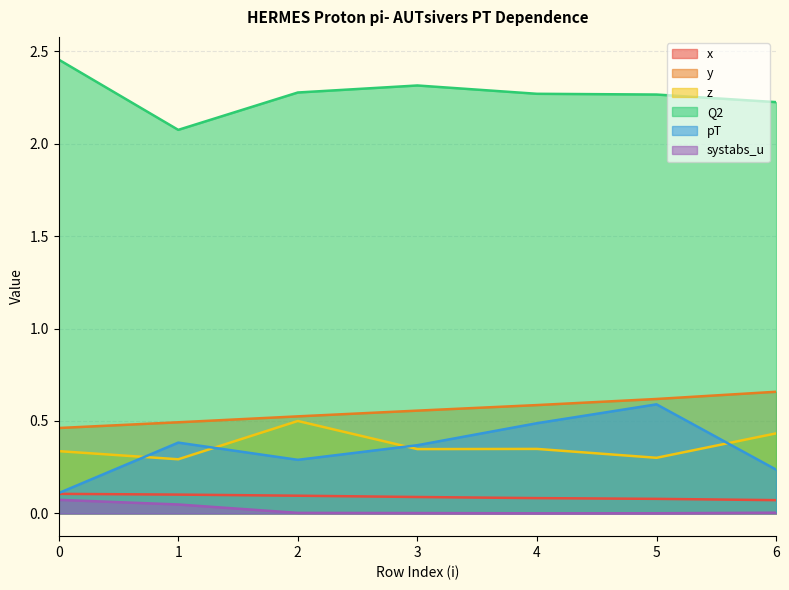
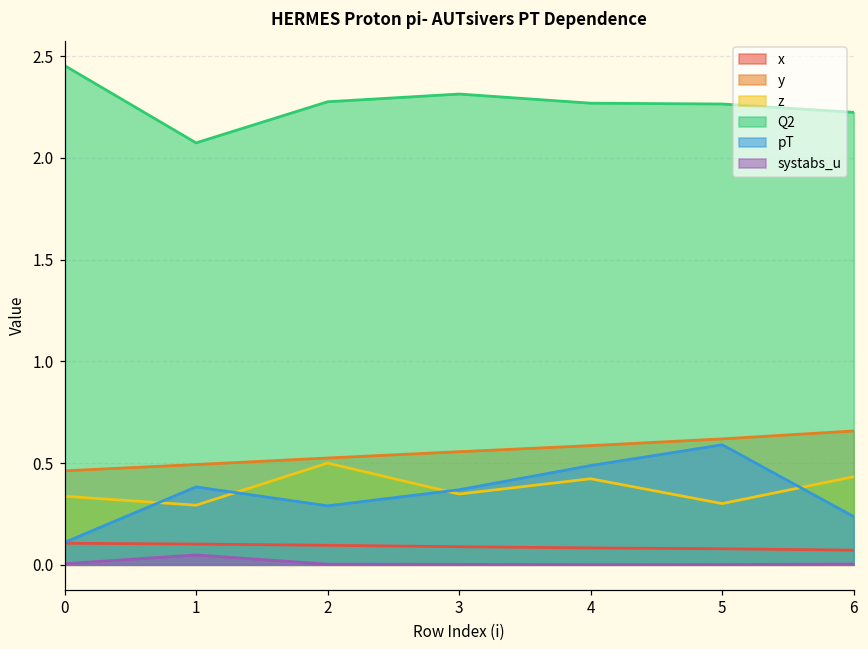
  {
    "z": {
      "0": 0.34,
      "1": 0.29,
      "2": 0.50,
      "3": 0.35,
-     "4": 0.35,
+     "4": 0.42,
      "5": 0.30,
      "6": 0.43
    },
    "Q2": {
      "0": 2.45,
      "1": 2.07,
      "2": 2.28,
      "3": 2.31,
      "4": 2.27,
      "5": 2.27,
      "6": 2.22
    },
    "pT": {
      "1": 0.38,
      "2": 0.29,
      "3": 0.37,
      "4": 0.49,
      "5": 0.59,
      "6": 0.24
    },
    "systabs_u": {
-     "0": 0.07,
+     "0": 0.01,
      "1": 0.05,
      "2": 0.00,
      "3": 0.00,
      "4": 0.00,
      "5": 0.00,
      "6": 0.00
    }
  }
